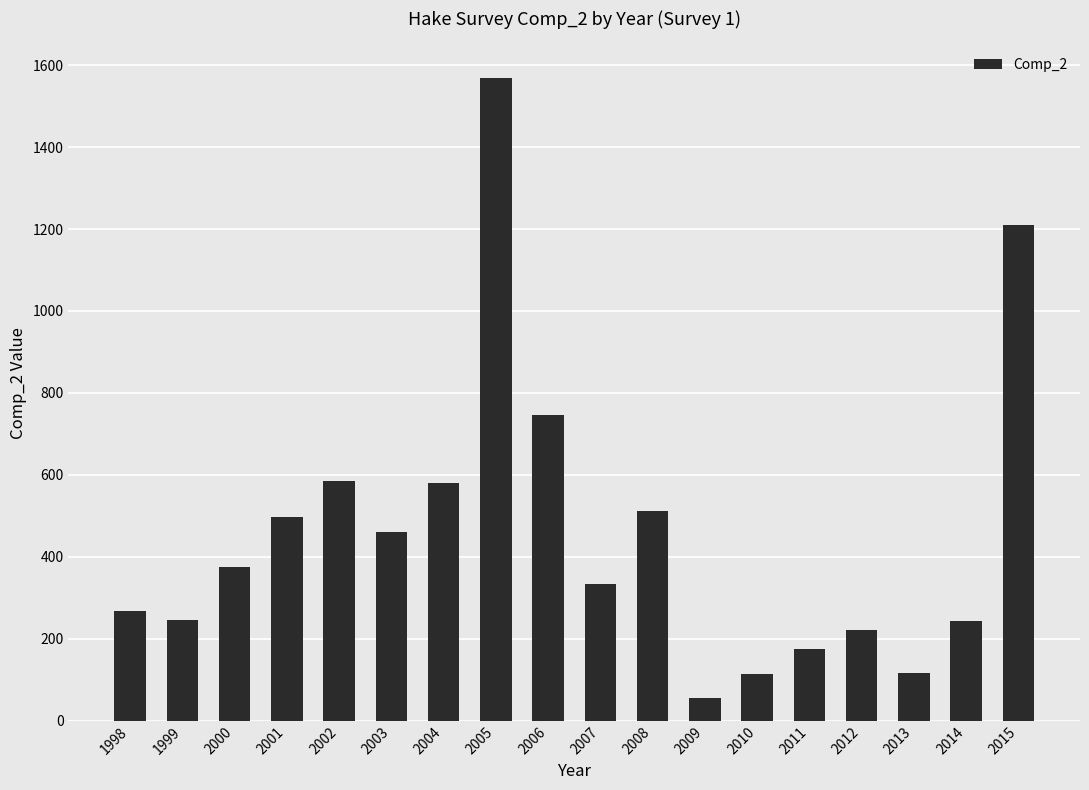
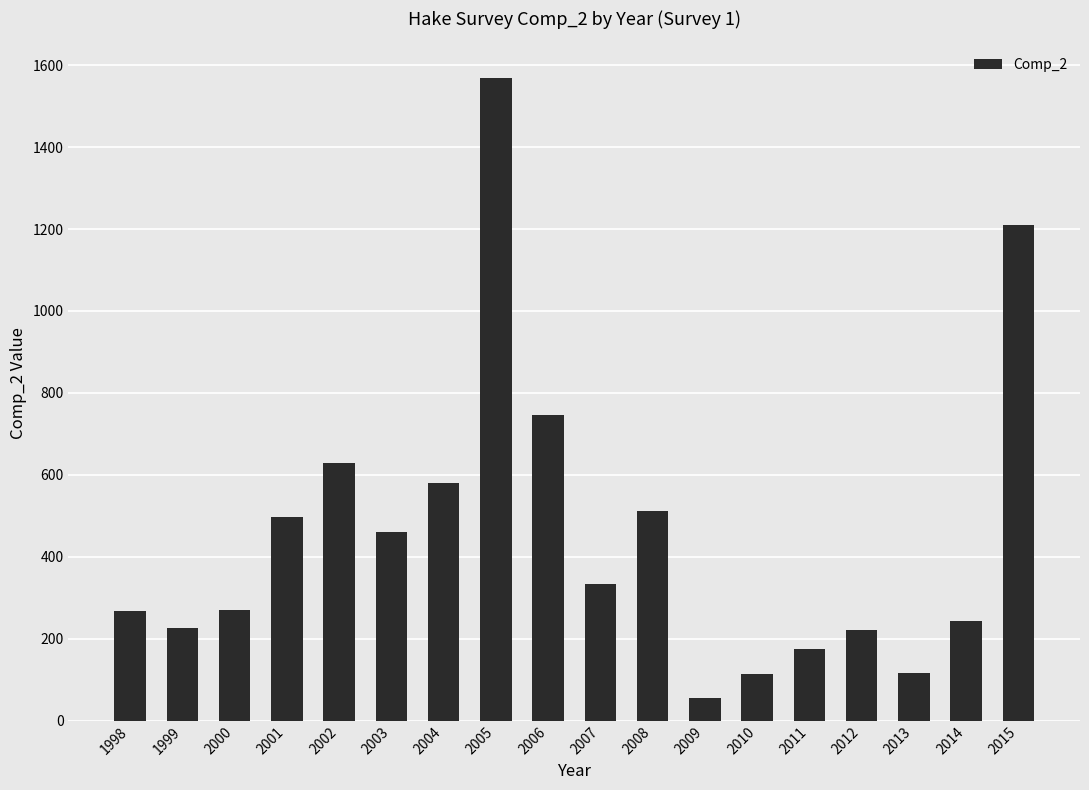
  {
    "1998": 270,
-   "1999": 250,
-   "2000": 380,
+   "1999": 230,
+   "2000": 270,
    "2001": 500,
-   "2002": 580,
+   "2002": 630,
    "2003": 460,
    "2004": 580,
    "2005": 1570,
    "2006": 750,
    "2007": 330,
    "2008": 510,
    "2009": 50,
    "2010": 110,
    "2011": 180,
    "2012": 220,
    "2013": 120,
    "2014": 240,
    "2015": 1210
  }
